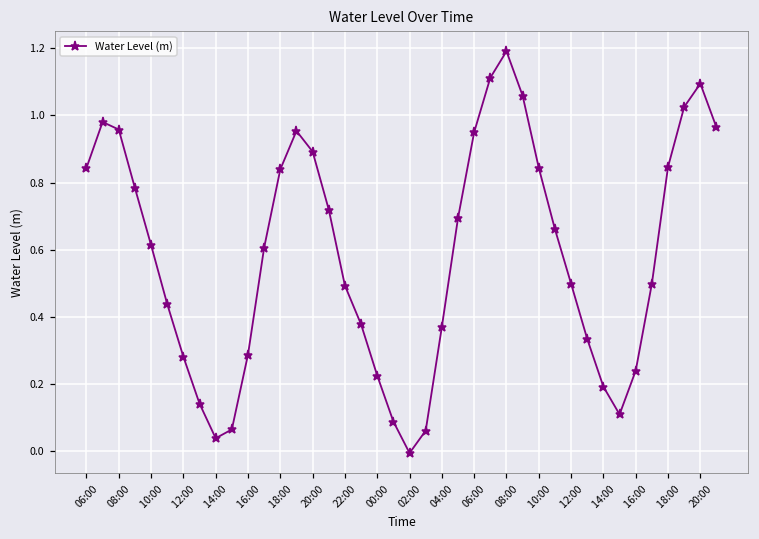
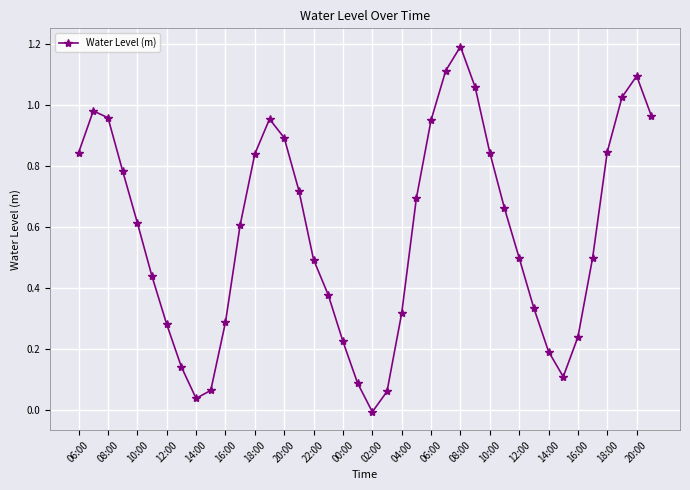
  {
    "22:00": 0.49,
    "00:00": 0.22,
    "02:00": -0.01,
-   "04:00": 0.37
+   "04:00": 0.32
  }
